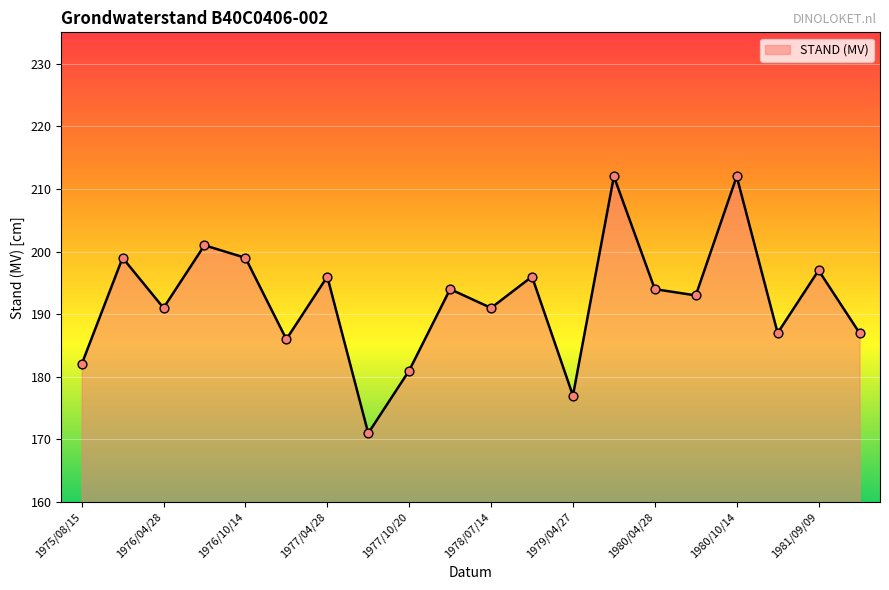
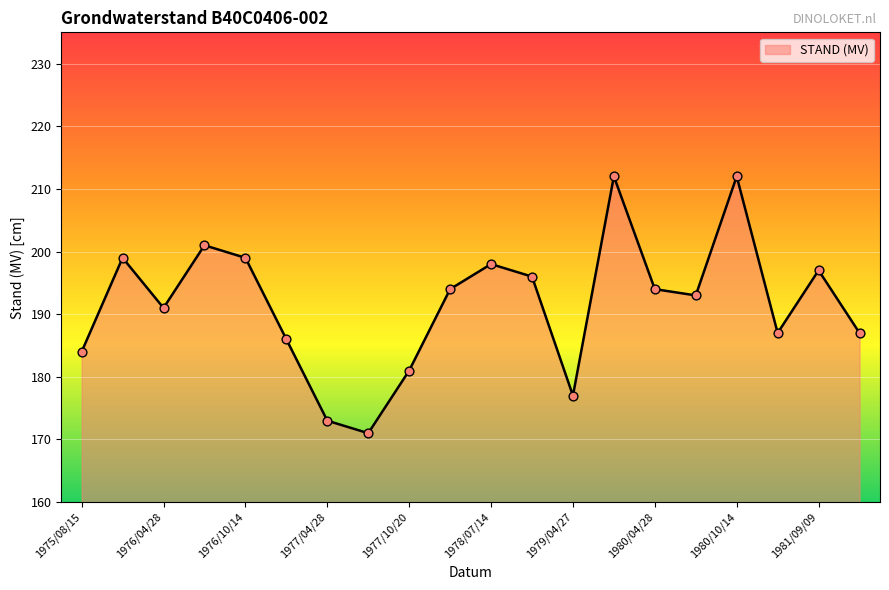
  {
-   "1975/08/15": 182,
+   "1975/08/15": 184,
    "1976/04/28": 191,
    "1976/10/14": 199,
-   "1977/04/28": 196,
+   "1977/04/28": 173,
    "1977/10/20": 181,
-   "1978/07/14": 191,
+   "1978/07/14": 198,
    "1979/04/27": 177,
    "1980/04/28": 194,
    "1980/10/14": 212,
    "1981/09/09": 197
  }
